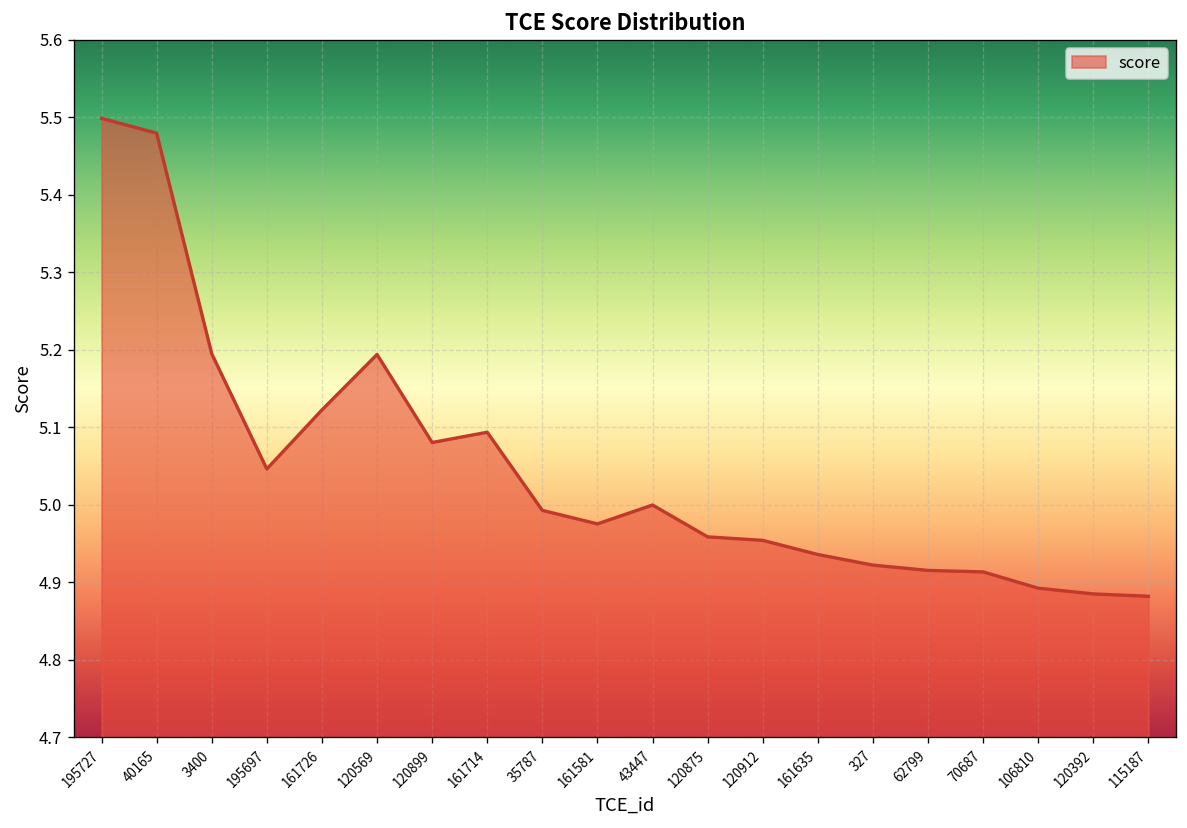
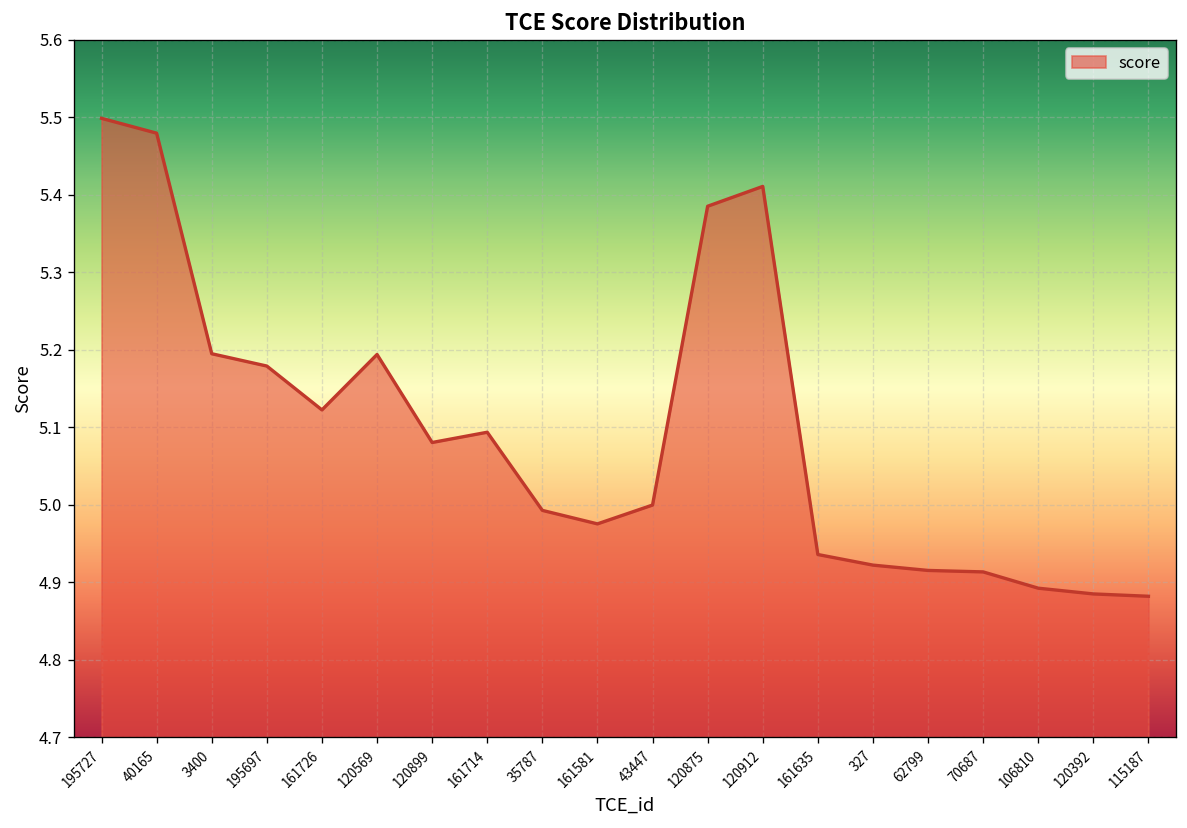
  {
    "195727": 5.50,
    "40165": 5.48,
    "3400": 5.20,
-   "195697": 5.05,
+   "195697": 5.18,
    "161726": 5.12,
    "120569": 5.19,
    "120899": 5.08,
    "161714": 5.09,
    "35787": 4.99,
    "161581": 4.98,
    "43447": 5.00,
-   "120875": 4.96,
-   "120912": 4.95,
+   "120875": 5.39,
+   "120912": 5.41,
    "161635": 4.94,
    "327": 4.92,
    "62799": 4.92,
    "70687": 4.91,
    "106810": 4.89,
    "120392": 4.89,
    "115187": 4.88
  }
